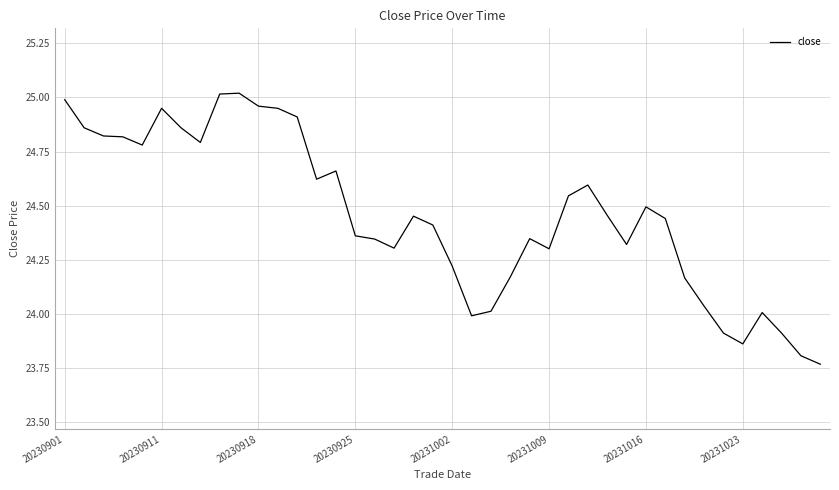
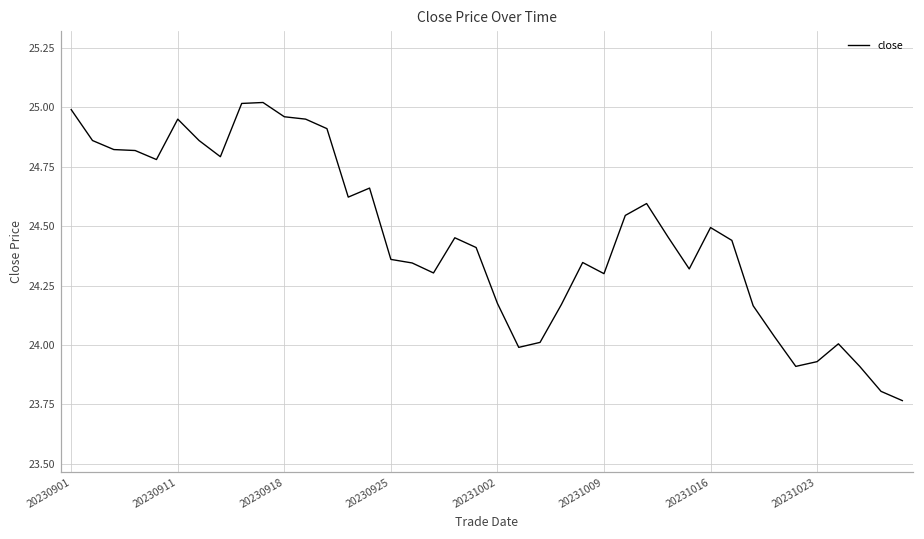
  {
    "20230901": 24.99,
    "20230911": 24.95,
    "20230918": 24.96,
    "20230925": 24.36,
-   "20231002": 24.22,
+   "20231002": 24.18,
    "20231009": 24.30,
    "20231016": 24.49,
-   "20231023": 23.86
+   "20231023": 23.93
  }
